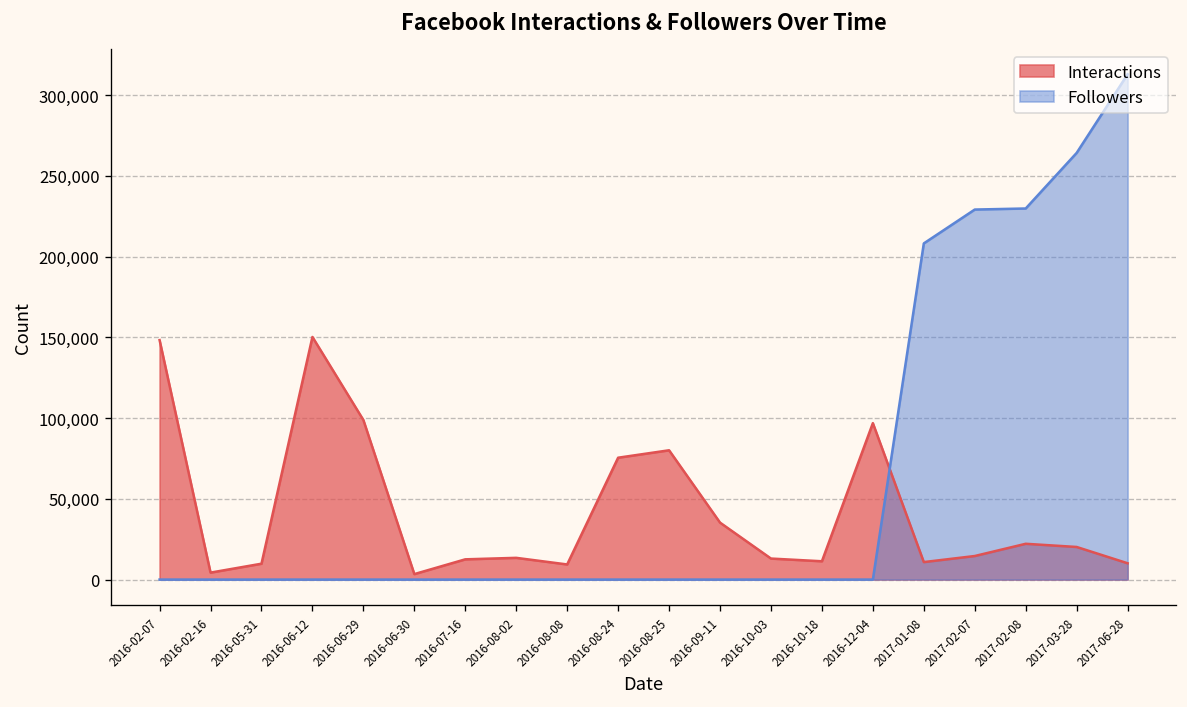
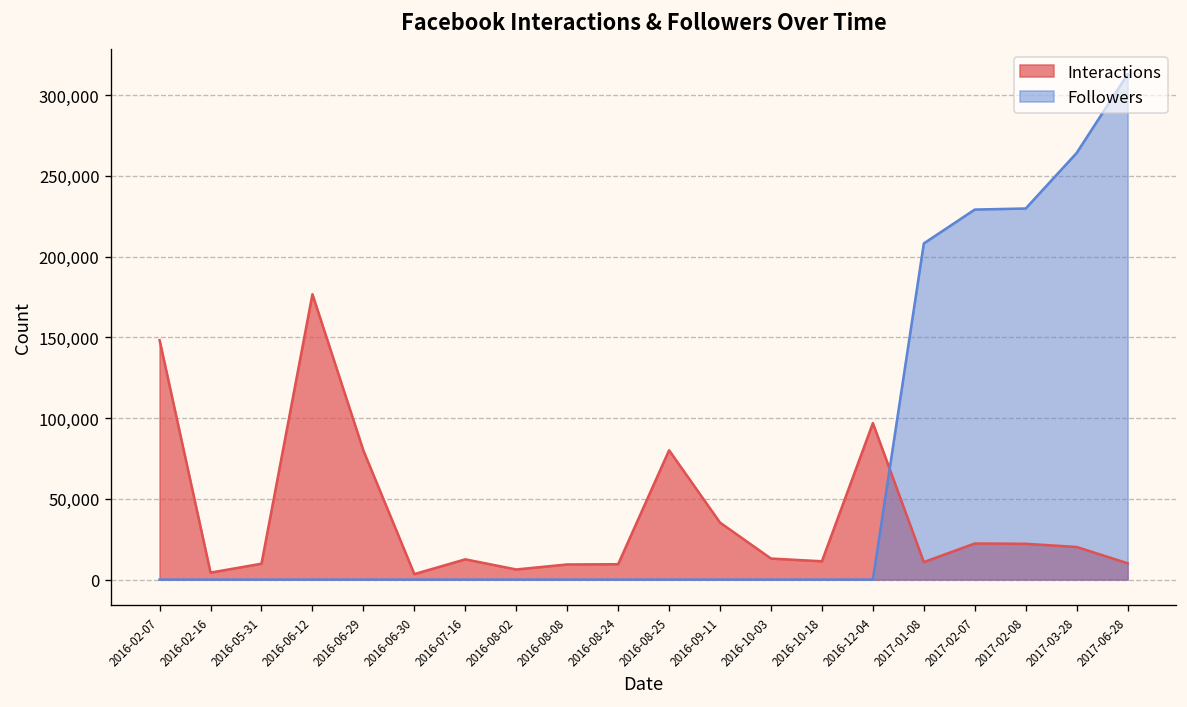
  {
    "Interactions": {
      "2016-02-07": "148,000",
      "2016-02-16": "4,000",
      "2016-05-31": "10,000",
-     "2016-06-12": "150,000",
-     "2016-06-29": "99,000",
+     "2016-06-12": "177,000",
+     "2016-06-29": "80,000",
      "2016-06-30": "3,000",
      "2016-07-16": "13,000",
-     "2016-08-02": "13,000",
+     "2016-08-02": "6,000",
      "2016-08-08": "9,000",
-     "2016-08-24": "75,000",
+     "2016-08-24": "10,000",
      "2016-08-25": "80,000",
      "2016-09-11": "35,000",
      "2016-10-03": "13,000",
      "2016-10-18": "11,000",
      "2016-12-04": "97,000",
      "2017-01-08": "11,000",
-     "2017-02-07": "15,000",
+     "2017-02-07": "22,000",
      "2017-02-08": "22,000",
      "2017-03-28": "20,000",
      "2017-06-28": "10,000"
    },
    "Followers": {
      "2016-02-07": "0",
      "2016-02-16": "0",
      "2016-05-31": "0",
      "2016-06-12": "0",
      "2016-06-29": "0",
      "2016-06-30": "0",
      "2016-07-16": "0",
      "2016-08-02": "0",
      "2016-08-08": "0",
      "2016-08-24": "0",
      "2016-08-25": "0",
      "2016-09-11": "0",
      "2016-10-03": "0",
      "2016-10-18": "0",
      "2016-12-04": "0",
      "2017-01-08": "208,000",
      "2017-02-07": "229,000",
      "2017-02-08": "230,000",
      "2017-03-28": "264,000"
    }
  }
